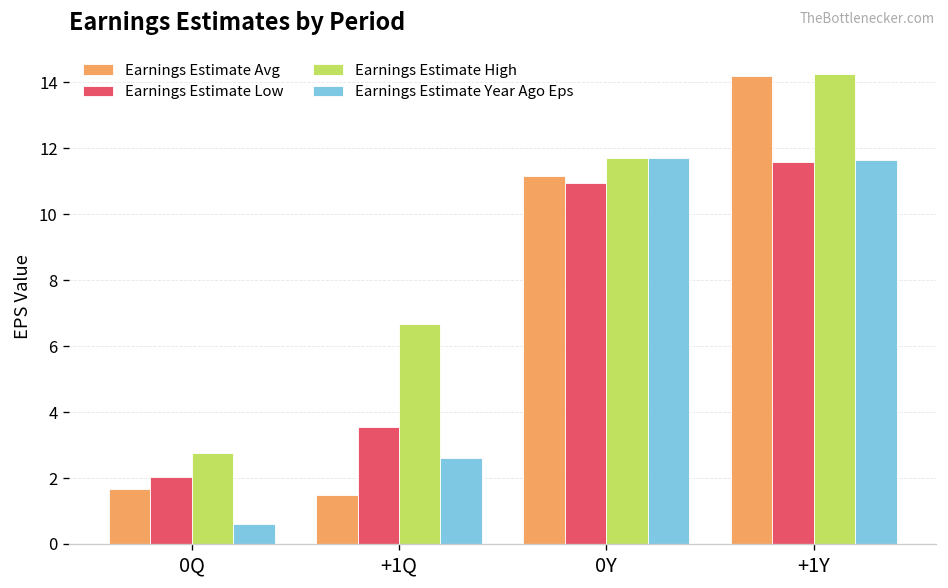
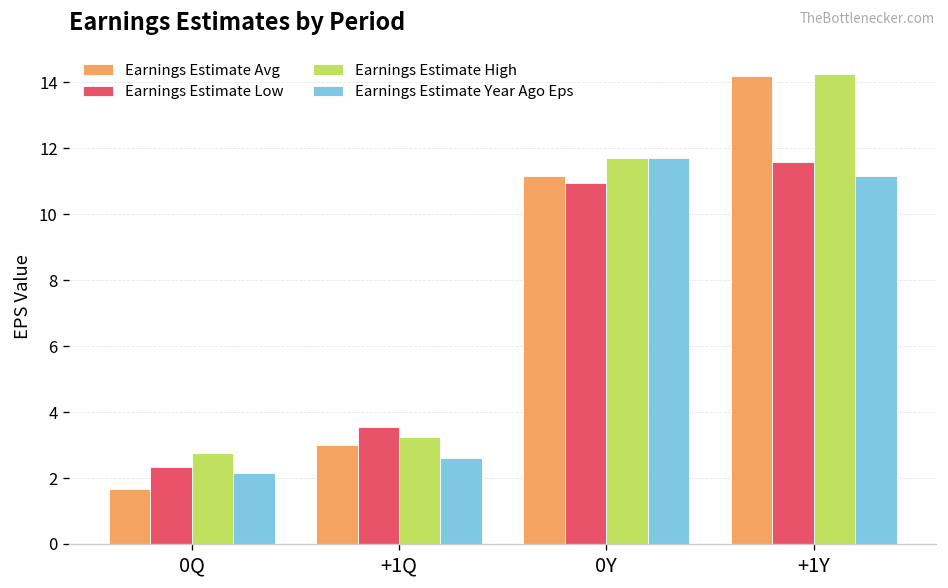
  {
    "Earnings Estimate Avg": {
      "0Q": 1.7,
-     "+1Q": 1.5,
+     "+1Q": 3.0,
      "0Y": 11.2,
      "+1Y": 14.2
    },
    "Earnings Estimate Low": {
-     "0Q": 2.0,
+     "0Q": 2.3,
      "+1Q": 3.6,
      "0Y": 11.0,
      "+1Y": 11.6
    },
    "Earnings Estimate High": {
      "0Q": 2.8,
-     "+1Q": 6.7,
+     "+1Q": 3.3,
      "0Y": 11.7,
      "+1Y": 14.3
    },
    "Earnings Estimate Year Ago Eps": {
-     "0Q": 0.6,
+     "0Q": 2.2,
      "+1Q": 2.6,
      "0Y": 11.7,
-     "+1Y": 11.7
+     "+1Y": 11.2
    }
  }
